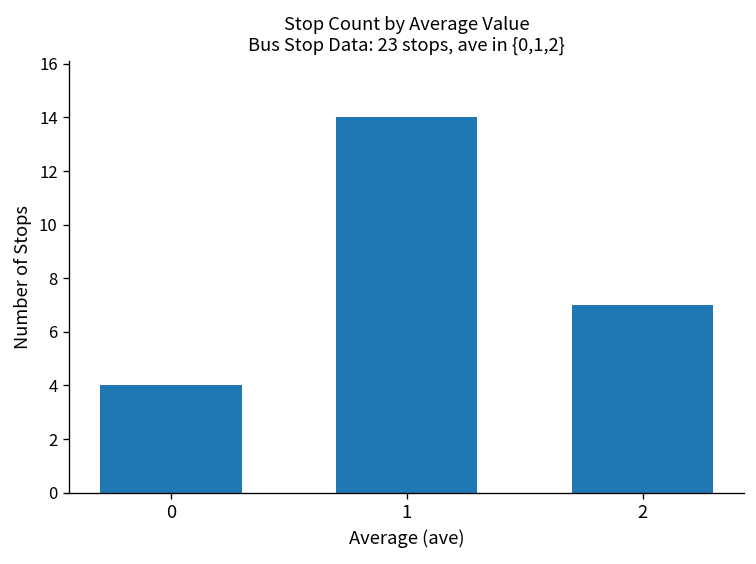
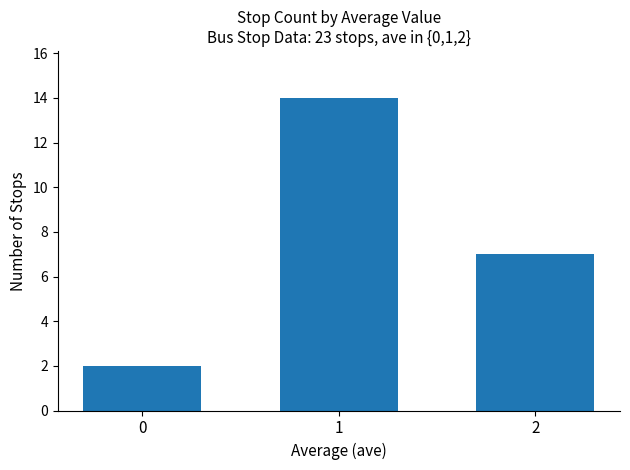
  {
-   "0": 4,
+   "0": 2,
    "1": 14,
    "2": 7
  }
